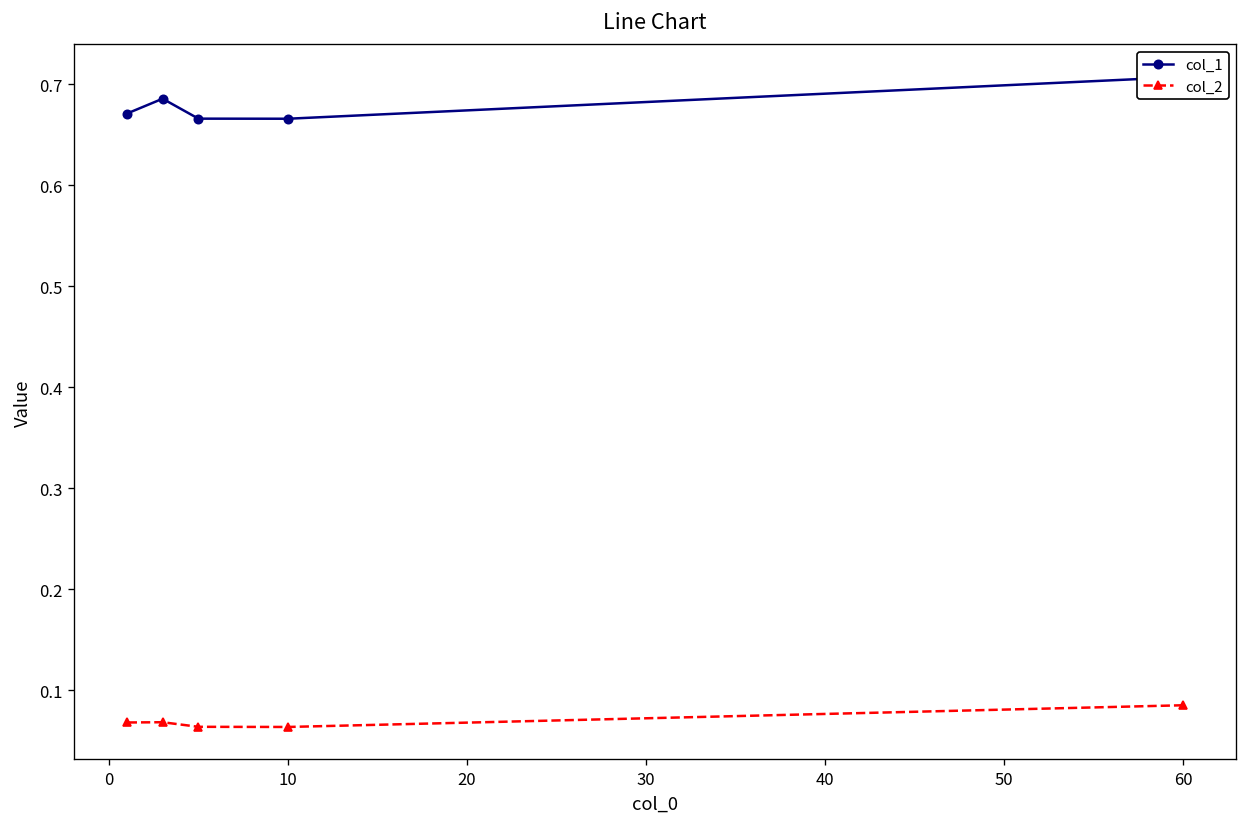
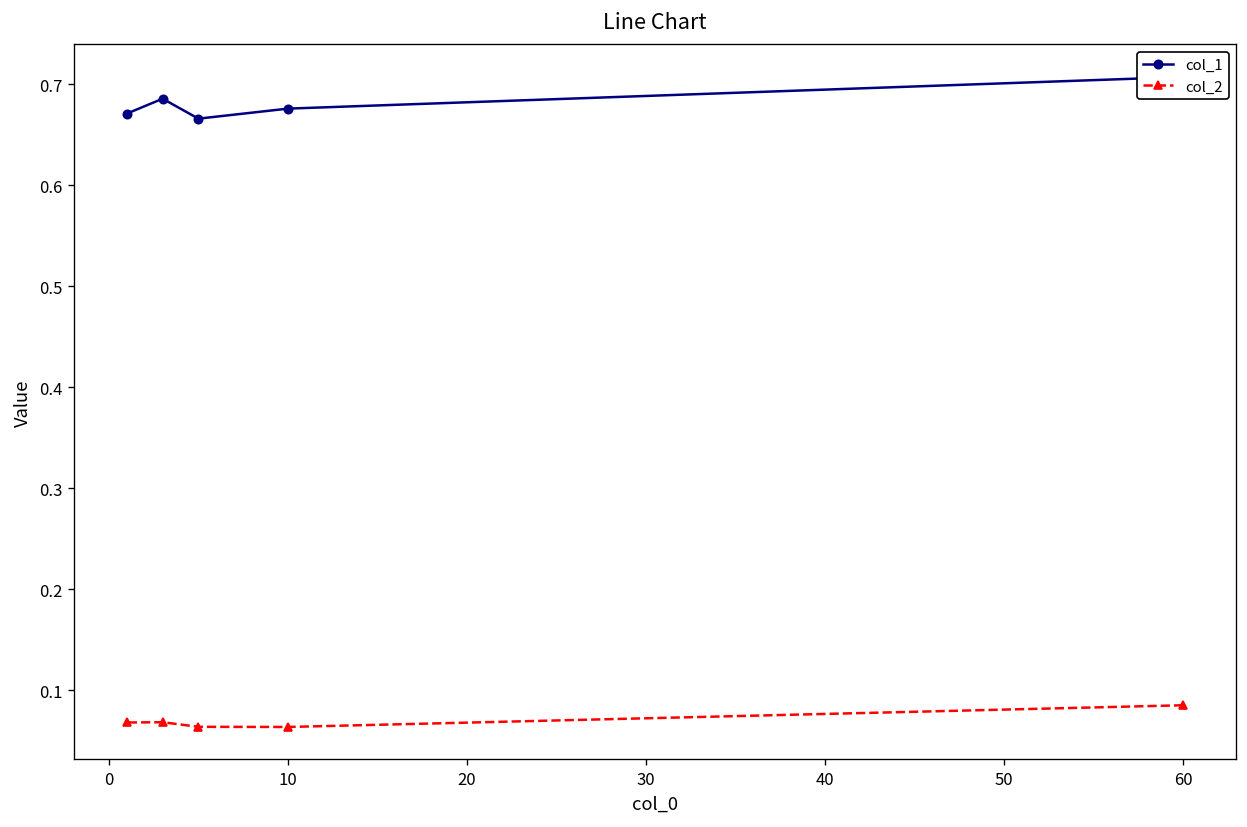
  {
    "col_1": {
-     "10": 0.67
+     "10": 0.68
    },
    "col_2": {
      "10": 0.06,
      "60": 0.08
    }
  }
